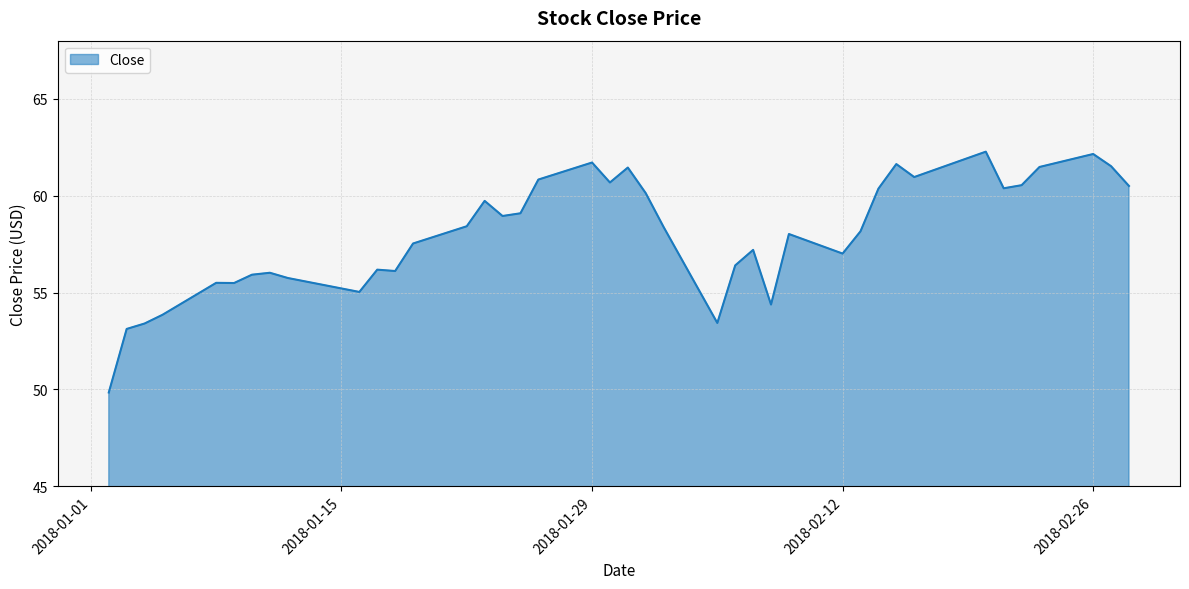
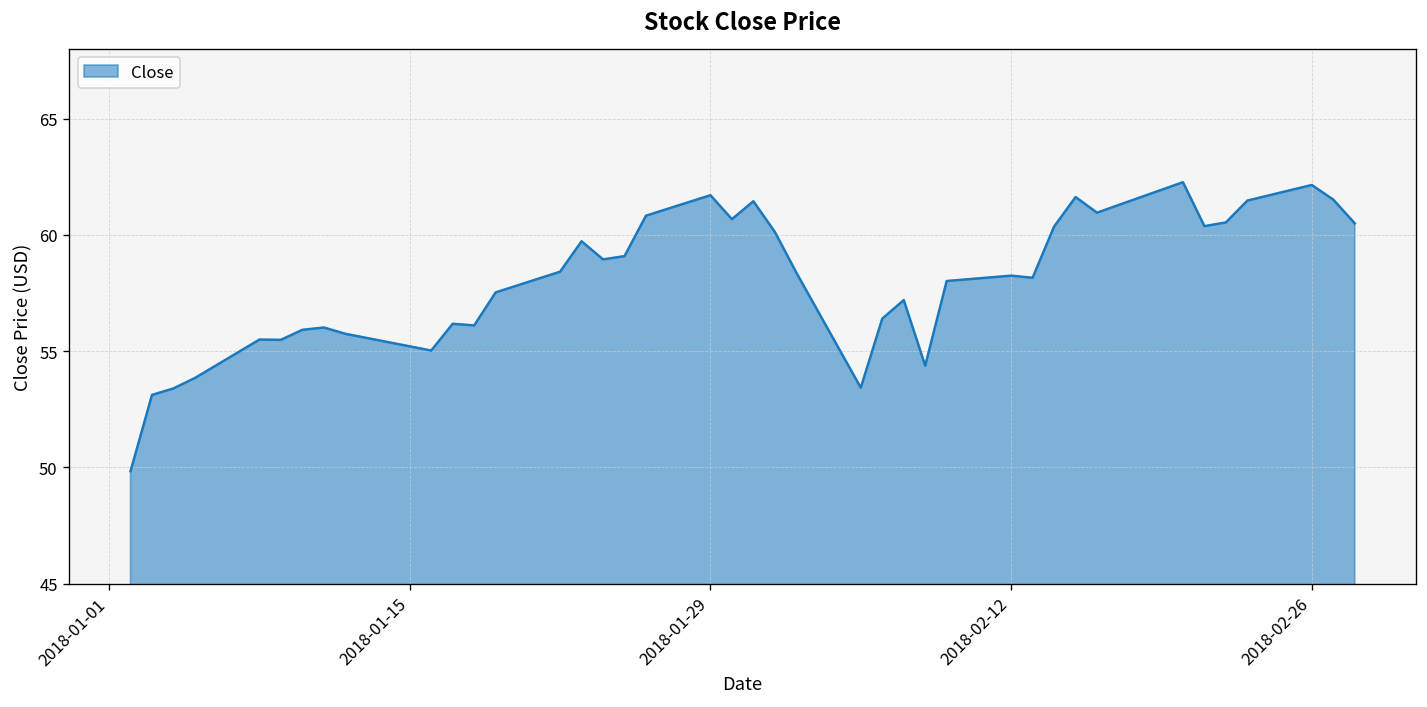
  {
    "2018-01-29": 61.7,
-   "2018-02-12": 57.0,
+   "2018-02-12": 58.3,
    "2018-02-26": 62.2
  }
